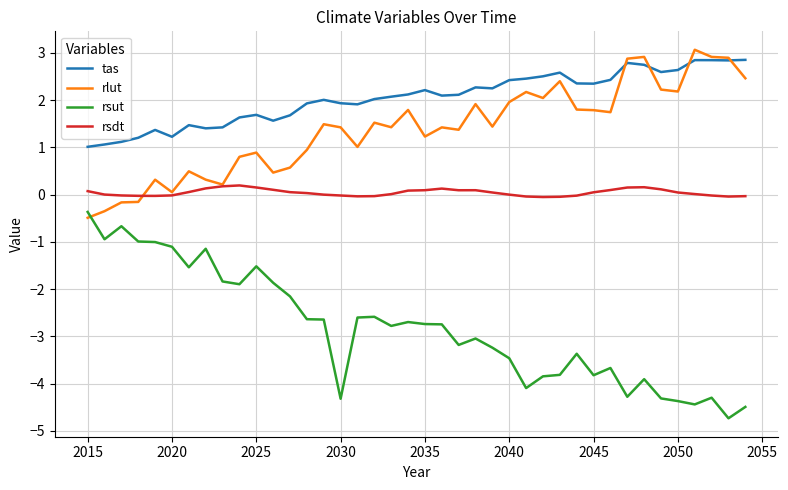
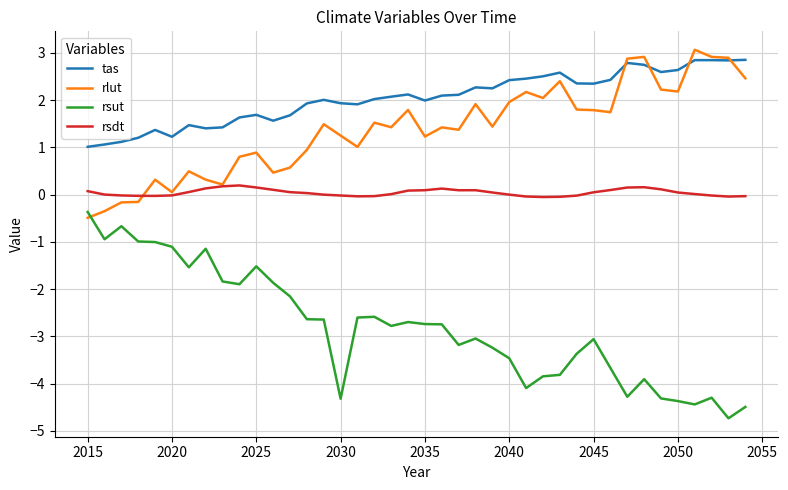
  {
    "tas": {
      "2015": 1.0,
      "2020": 1.2,
      "2025": 1.7,
      "2030": 1.9,
-     "2035": 2.2,
+     "2035": 2.0,
      "2040": 2.4,
      "2045": 2.3,
      "2050": 2.6
    },
    "rlut": {
      "2015": -0.5,
      "2020": 0.1,
      "2025": 0.9,
-     "2030": 1.4,
+     "2030": 1.2,
      "2035": 1.2,
      "2040": 2.0,
      "2045": 1.8,
      "2050": 2.2
    },
    "rsut": {
      "2015": -0.4,
      "2020": -1.1,
      "2025": -1.5,
      "2030": -4.3,
      "2035": -2.7,
      "2040": -3.5,
-     "2045": -3.8,
+     "2045": -3.1,
      "2050": -4.4
    },
    "rsdt": {
      "2015": 0.1,
      "2020": 0.0,
      "2025": 0.2,
      "2030": 0.0,
      "2035": 0.1,
      "2040": 0.0,
      "2045": 0.0,
      "2050": 0.0
    }
  }
